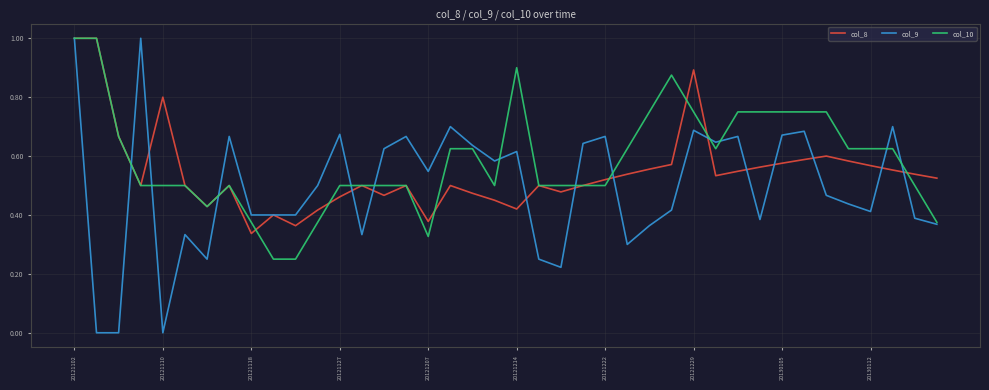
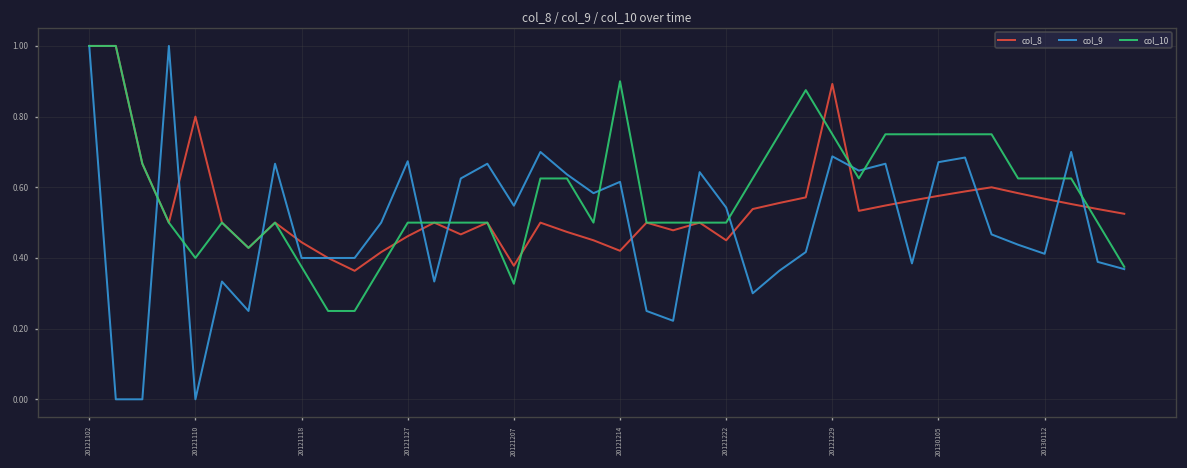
  {
    "col_8": {
      "20121110": 0.80,
-     "20121118": 0.34,
+     "20121118": 0.44,
      "20121127": 0.46,
      "20121207": 0.38,
      "20121214": 0.42,
-     "20121222": 0.52,
+     "20121222": 0.45,
      "20121229": 0.89,
      "20130105": 0.58,
      "20130112": 0.57
    },
    "col_9": {
      "20121110": 0.00,
      "20121118": 0.40,
      "20121127": 0.67,
      "20121207": 0.55,
      "20121214": 0.62,
-     "20121222": 0.67,
+     "20121222": 0.54,
      "20121229": 0.69,
      "20130105": 0.67,
      "20130112": 0.41
    },
    "col_10": {
-     "20121110": 0.5,
+     "20121110": 0.4,
      "20121118": 0.38,
      "20121127": 0.5,
      "20121207": 0.33,
      "20121214": 0.9,
      "20121222": 0.5,
      "20121229": 0.75,
      "20130105": 0.75,
      "20130112": 0.63
    }
  }
